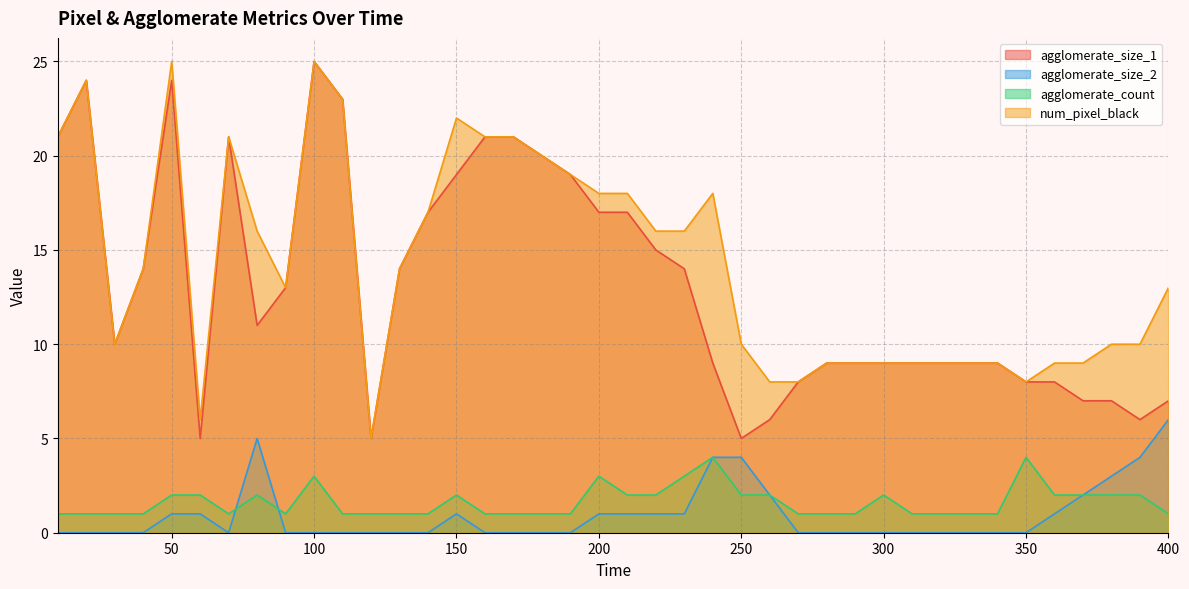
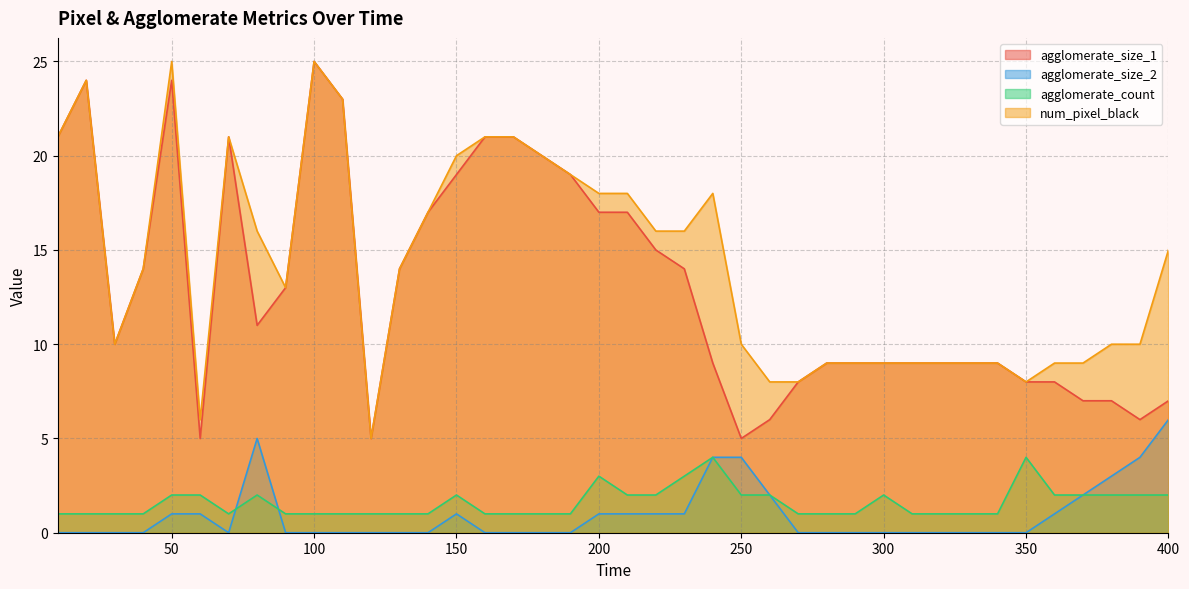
  {
    "agglomerate_size_1": {
      "50": 24,
      "150": 19,
      "200": 17,
      "250": 5,
      "400": 7
    },
    "agglomerate_size_2": {
      "50": 1,
      "100": 0,
      "150": 1,
      "200": 1,
      "250": 4,
      "300": 0,
      "350": 0,
      "400": 6
    },
    "agglomerate_count": {
      "50": 2,
-     "100": 3,
+     "100": 1,
      "150": 2,
      "200": 3,
      "250": 2,
      "300": 2,
      "350": 4,
-     "400": 1
+     "400": 2
    },
    "num_pixel_black": {
      "50": 25,
-     "150": 22,
+     "150": 20,
      "200": 18,
      "250": 10,
-     "400": 13
+     "400": 15
    }
  }
